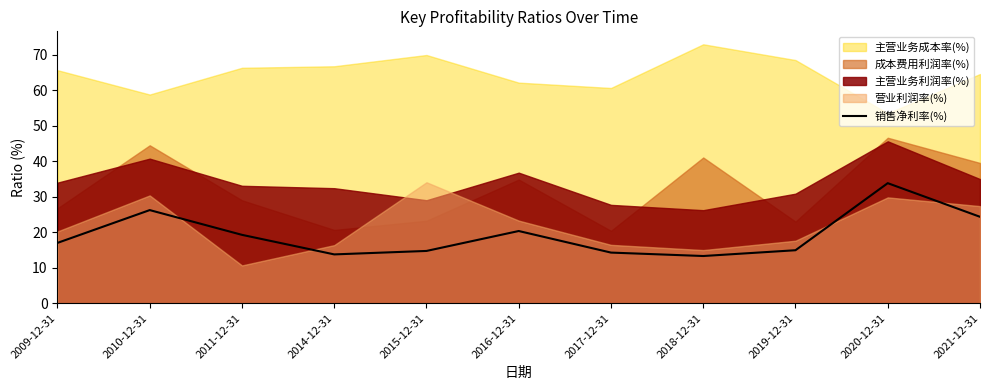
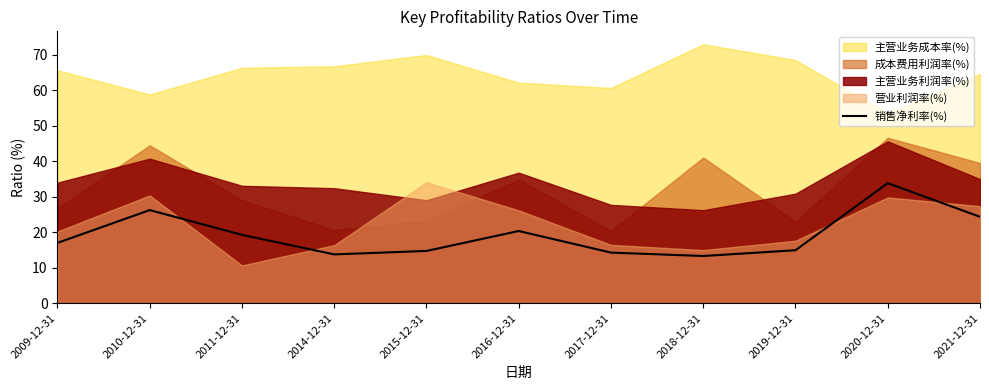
  {
    "销售净利率(%)": {
      "2009-12-31": 17,
      "2010-12-31": 26,
      "2011-12-31": 19,
      "2014-12-31": 14,
      "2015-12-31": 15,
      "2016-12-31": 20,
      "2017-12-31": 14,
      "2018-12-31": 13,
      "2019-12-31": 15,
      "2020-12-31": 34,
      "2021-12-31": 24
    },
    "主营业务成本率(%)": {
      "2009-12-31": 66,
      "2010-12-31": 59,
      "2011-12-31": 66,
      "2014-12-31": 67,
      "2015-12-31": 70,
      "2016-12-31": 62,
      "2017-12-31": 61,
      "2018-12-31": 73,
      "2019-12-31": 68,
      "2021-12-31": 65
    },
    "成本费用利润率(%)": {
      "2009-12-31": 27,
      "2010-12-31": 44,
      "2011-12-31": 29,
      "2014-12-31": 21,
      "2015-12-31": 23,
      "2016-12-31": 35,
      "2017-12-31": 20,
      "2018-12-31": 41,
      "2019-12-31": 23,
      "2020-12-31": 47,
      "2021-12-31": 39
    },
    "主营业务利润率(%)": {
      "2009-12-31": 34,
      "2010-12-31": 41,
      "2011-12-31": 33,
      "2014-12-31": 32,
      "2015-12-31": 29,
      "2016-12-31": 37,
      "2017-12-31": 28,
      "2018-12-31": 26,
      "2019-12-31": 31,
      "2020-12-31": 46,
      "2021-12-31": 35
    },
    "营业利润率(%)": {
      "2009-12-31": 20,
      "2010-12-31": 30,
      "2011-12-31": 11,
      "2014-12-31": 16,
      "2015-12-31": 34,
-     "2016-12-31": 23,
+     "2016-12-31": 26,
      "2017-12-31": 16,
      "2018-12-31": 15,
      "2019-12-31": 18,
      "2020-12-31": 30,
      "2021-12-31": 27
    }
  }
